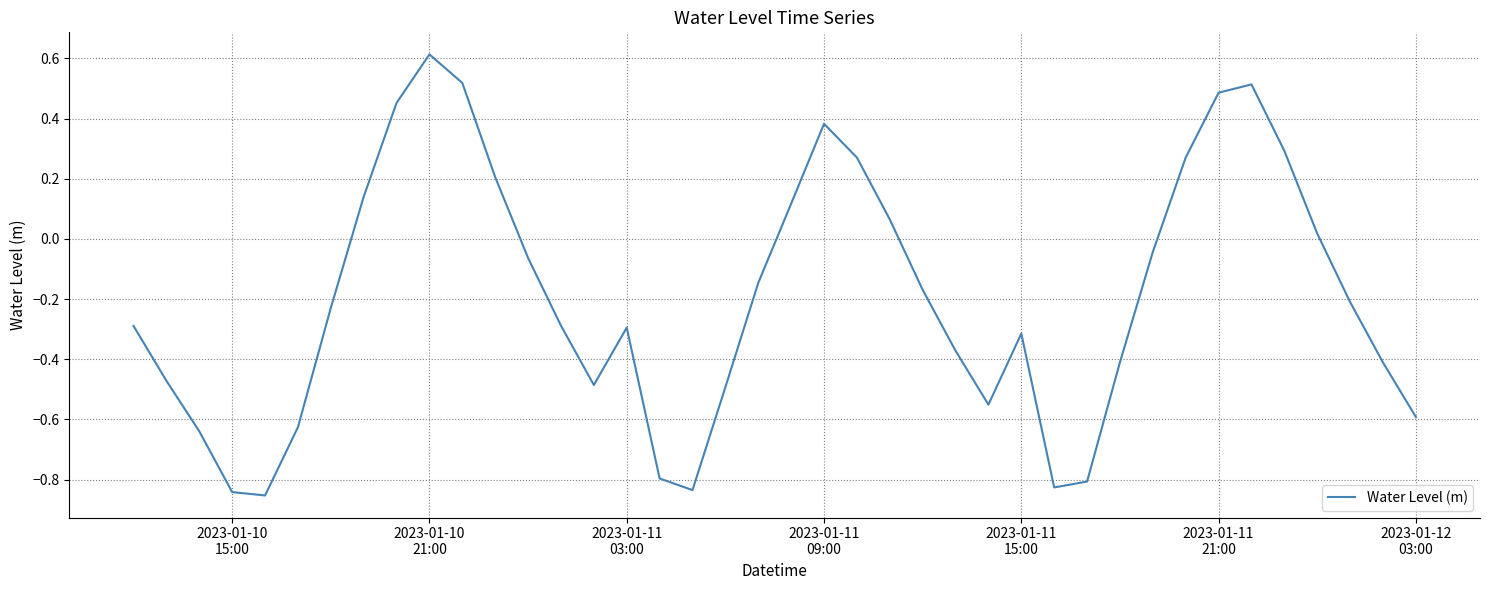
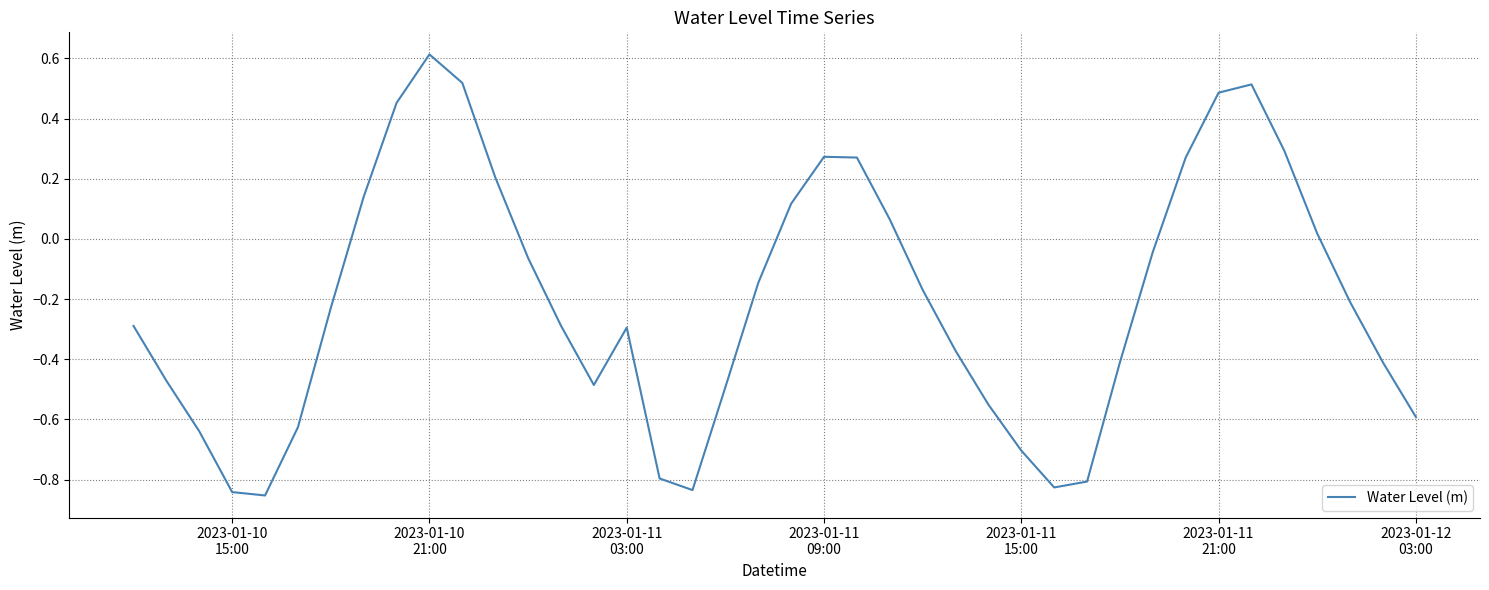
  {
    "2023-01-10 15:00": -0.84,
    "2023-01-10 21:00": 0.61,
    "2023-01-11 03:00": -0.29,
-   "2023-01-11 09:00": 0.38,
-   "2023-01-11 15:00": -0.31,
+   "2023-01-11 09:00": 0.27,
+   "2023-01-11 15:00": -0.70,
    "2023-01-11 21:00": 0.49,
    "2023-01-12 03:00": -0.59
  }
